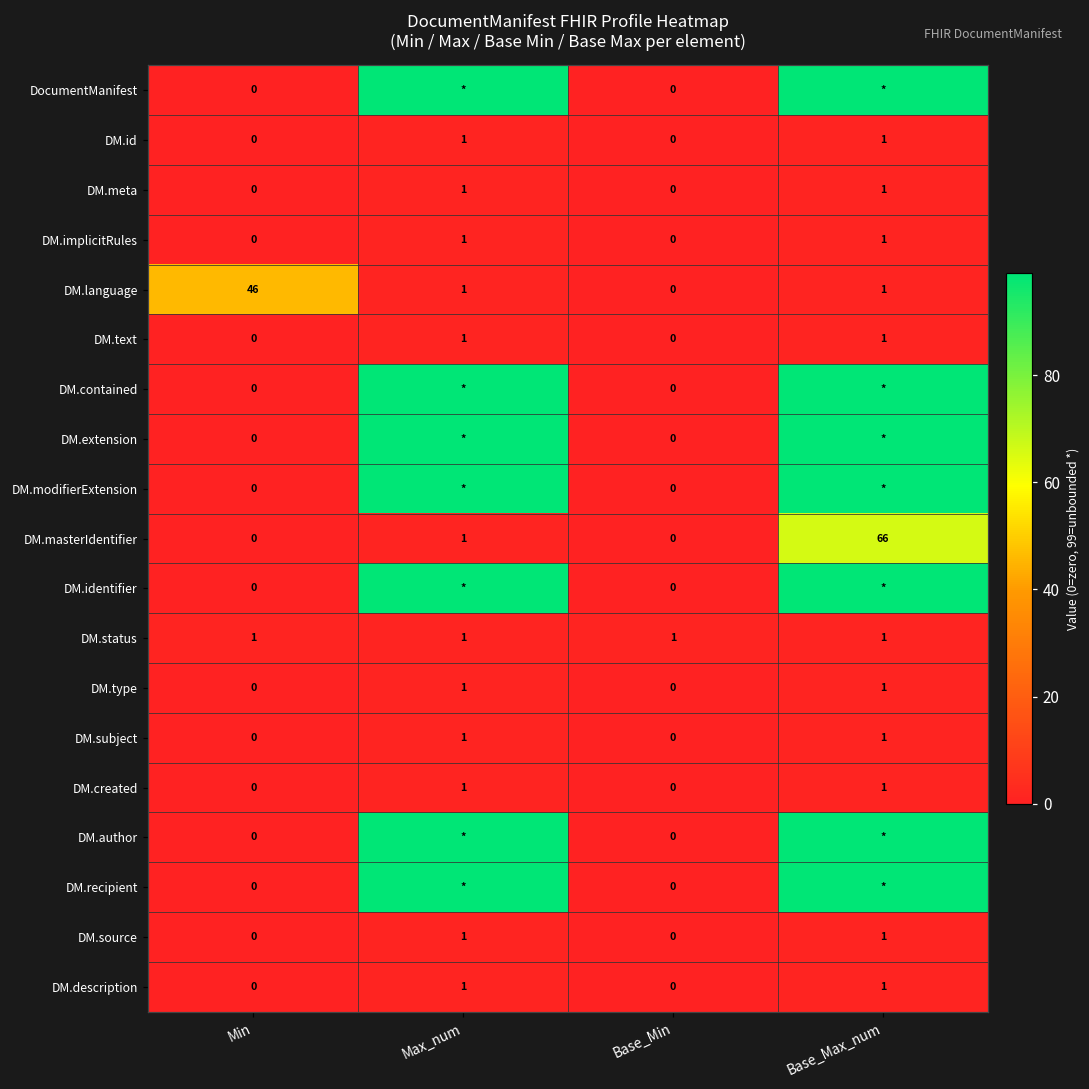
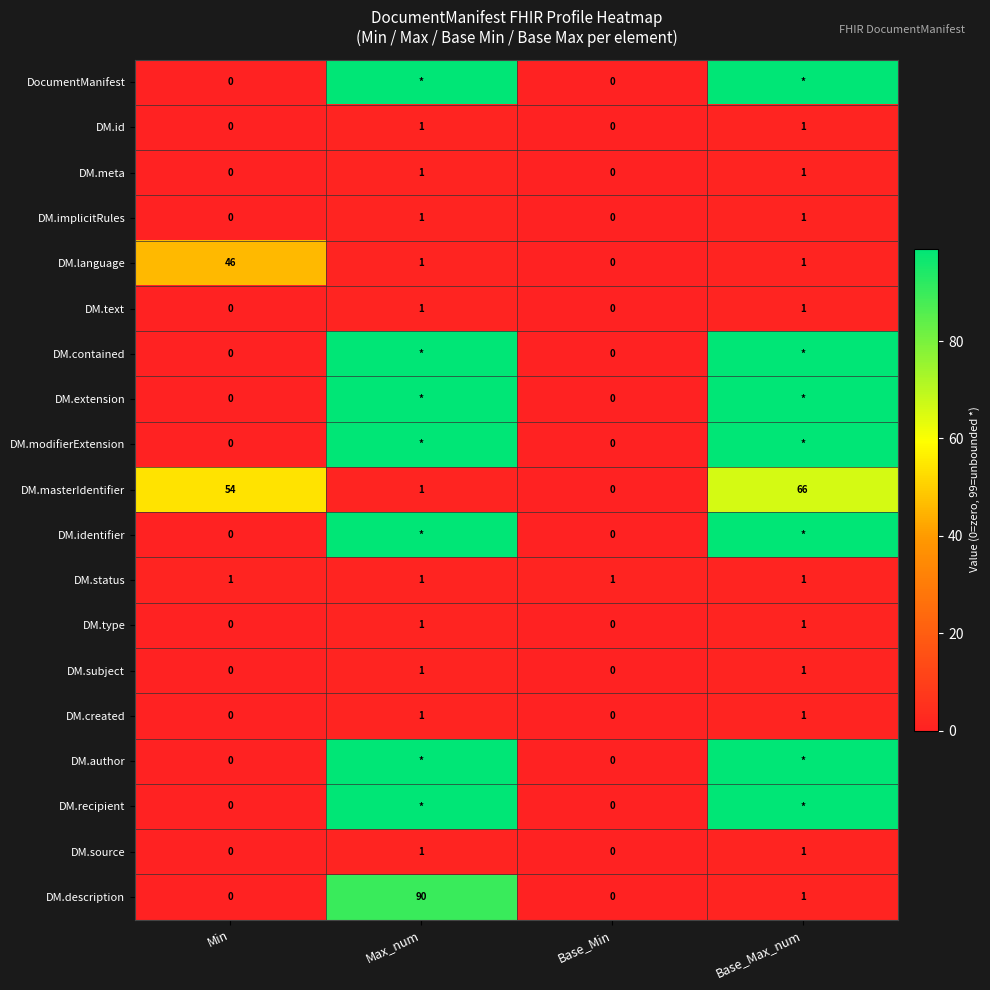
  {
    "DocumentManifest": {
      "Min": 0,
      "Base_Min": 0
    },
    "DM.id": {
      "Min": 0,
      "Max_num": 1,
      "Base_Min": 0,
      "Base_Max_num": 1
    },
    "DM.meta": {
      "Min": 0,
      "Max_num": 1,
      "Base_Min": 0,
      "Base_Max_num": 1
    },
    "DM.implicitRules": {
      "Min": 0,
      "Max_num": 1,
      "Base_Min": 0,
      "Base_Max_num": 1
    },
    "DM.language": {
      "Min": 46,
      "Max_num": 1,
      "Base_Min": 0,
      "Base_Max_num": 1
    },
    "DM.text": {
      "Min": 0,
      "Max_num": 1,
      "Base_Min": 0,
      "Base_Max_num": 1
    },
    "DM.contained": {
      "Min": 0,
      "Base_Min": 0
    },
    "DM.extension": {
      "Min": 0,
      "Base_Min": 0
    },
    "DM.modifierExtension": {
      "Min": 0,
      "Base_Min": 0
    },
    "DM.masterIdentifier": {
-     "Min": 0,
+     "Min": 54,
      "Max_num": 1,
      "Base_Min": 0,
      "Base_Max_num": 66
    },
    "DM.identifier": {
      "Min": 0,
      "Base_Min": 0
    },
    "DM.status": {
      "Min": 1,
      "Max_num": 1,
      "Base_Min": 1,
      "Base_Max_num": 1
    },
    "DM.type": {
      "Min": 0,
      "Max_num": 1,
      "Base_Min": 0,
      "Base_Max_num": 1
    },
    "DM.subject": {
      "Min": 0,
      "Max_num": 1,
      "Base_Min": 0,
      "Base_Max_num": 1
    },
    "DM.created": {
      "Min": 0,
      "Max_num": 1,
      "Base_Min": 0,
      "Base_Max_num": 1
    },
    "DM.author": {
      "Min": 0,
      "Base_Min": 0
    },
    "DM.recipient": {
      "Min": 0,
      "Base_Min": 0
    },
    "DM.source": {
      "Min": 0,
      "Max_num": 1,
      "Base_Min": 0,
      "Base_Max_num": 1
    },
    "DM.description": {
      "Min": 0,
-     "Max_num": 1,
+     "Max_num": 90,
      "Base_Min": 0,
      "Base_Max_num": 1
    }
  }
